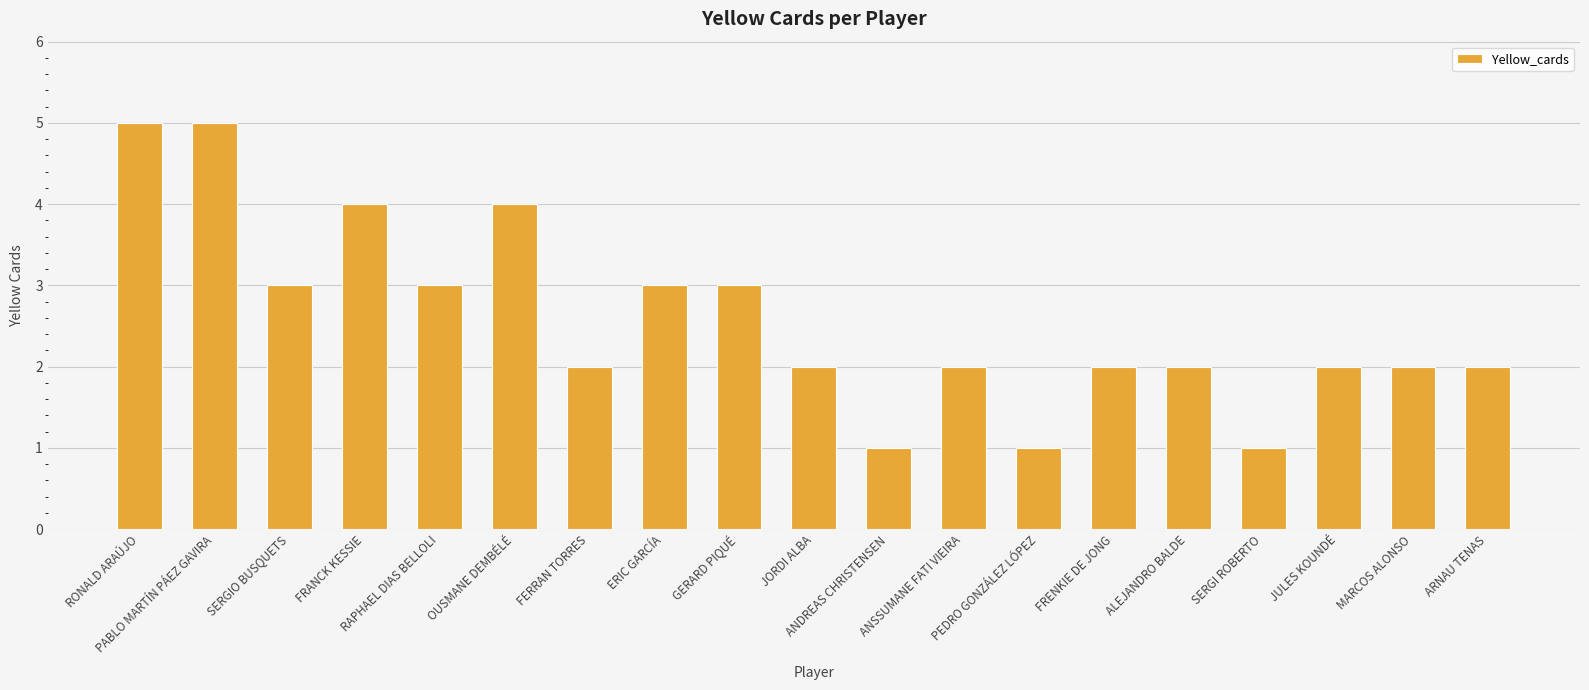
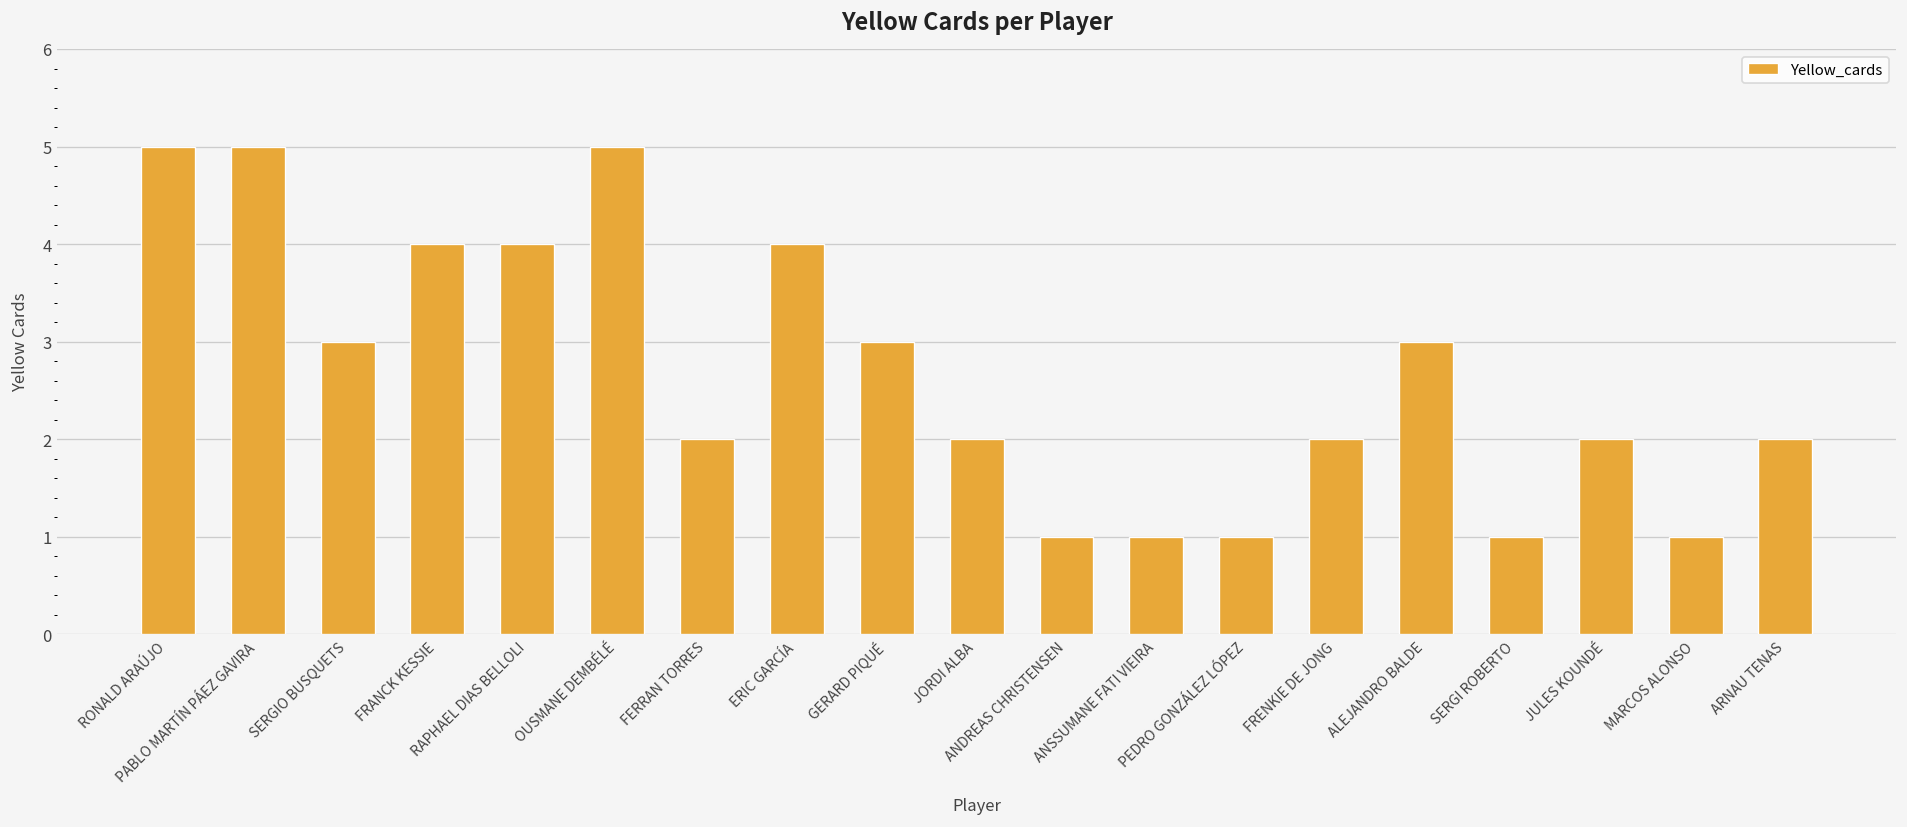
  {
    "RONALD ARAÚJO": 5,
    "PABLO MARTÍN PÁEZ GAVIRA": 5,
    "SERGIO BUSQUETS": 3,
    "FRANCK KESSIE": 4,
-   "RAPHAEL DIAS BELLOLI": 3,
-   "OUSMANE DEMBÉLÉ": 4,
+   "RAPHAEL DIAS BELLOLI": 4,
+   "OUSMANE DEMBÉLÉ": 5,
    "FERRAN TORRES": 2,
-   "ERIC GARCÍA": 3,
+   "ERIC GARCÍA": 4,
    "GERARD PIQUÉ": 3,
    "JORDI ALBA": 2,
    "ANDREAS CHRISTENSEN": 1,
-   "ANSSUMANE FATI VIEIRA": 2,
+   "ANSSUMANE FATI VIEIRA": 1,
    "PEDRO GONZÁLEZ LÓPEZ": 1,
    "FRENKIE DE JONG": 2,
-   "ALEJANDRO BALDE": 2,
+   "ALEJANDRO BALDE": 3,
    "SERGI ROBERTO": 1,
    "JULES KOUNDÉ": 2,
-   "MARCOS ALONSO": 2,
+   "MARCOS ALONSO": 1,
    "ARNAU TENAS": 2
  }
